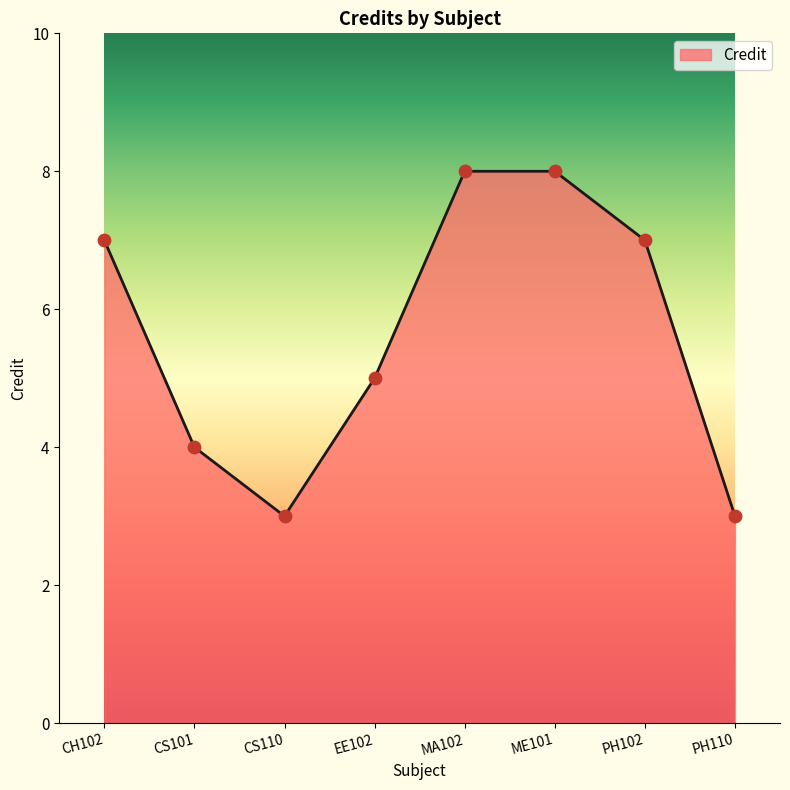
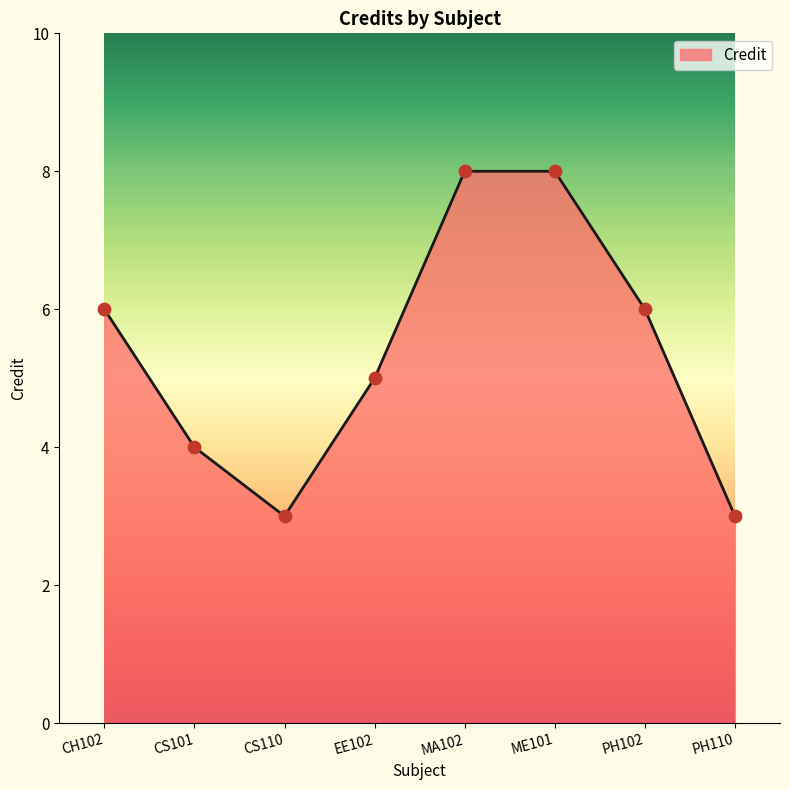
  {
-   "CH102": 7,
+   "CH102": 6,
    "CS101": 4,
    "CS110": 3,
    "EE102": 5,
    "MA102": 8,
    "ME101": 8,
-   "PH102": 7,
+   "PH102": 6,
    "PH110": 3
  }
